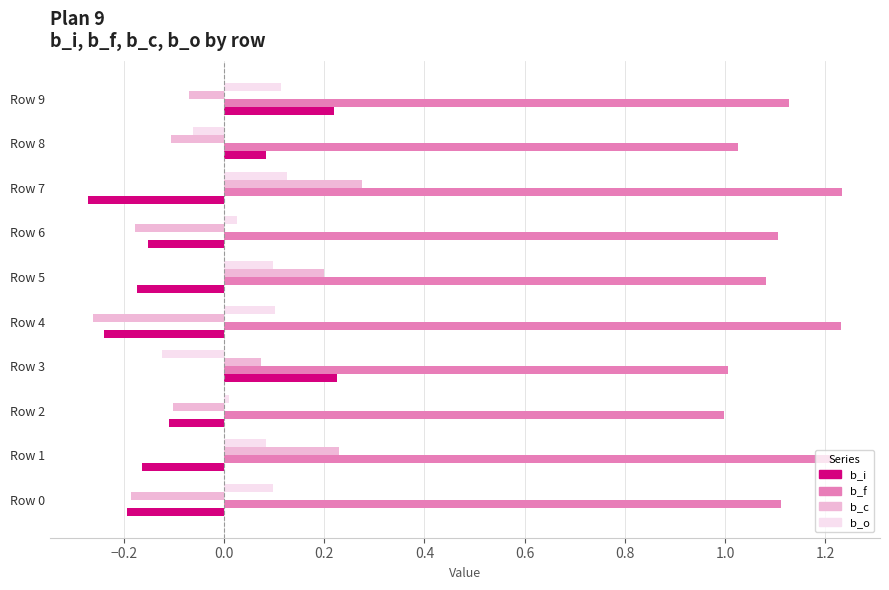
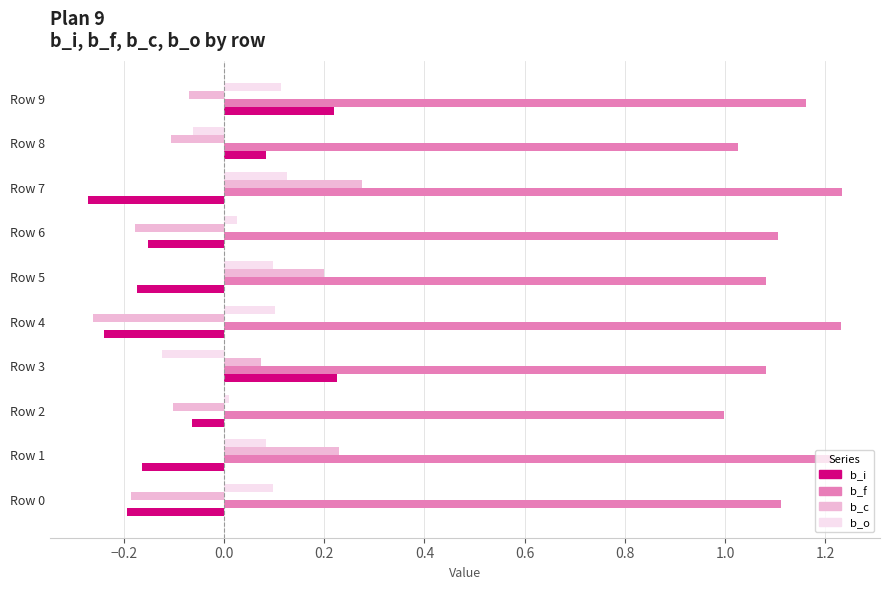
  {
    "b_i": {
      "Row 9": 0.22,
      "Row 8": 0.08,
      "Row 7": -0.27,
      "Row 6": -0.15,
      "Row 5": -0.17,
      "Row 4": -0.24,
      "Row 3": 0.23,
-     "Row 2": -0.11,
+     "Row 2": -0.06,
      "Row 1": -0.16,
      "Row 0": -0.19
    },
    "b_f": {
-     "Row 9": 1.13,
+     "Row 9": 1.16,
      "Row 8": 1.03,
      "Row 7": 1.23,
      "Row 6": 1.11,
      "Row 5": 1.08,
      "Row 4": 1.23,
-     "Row 3": 1.00,
+     "Row 3": 1.08,
      "Row 2": 1.00,
      "Row 0": 1.11
    }
  }
